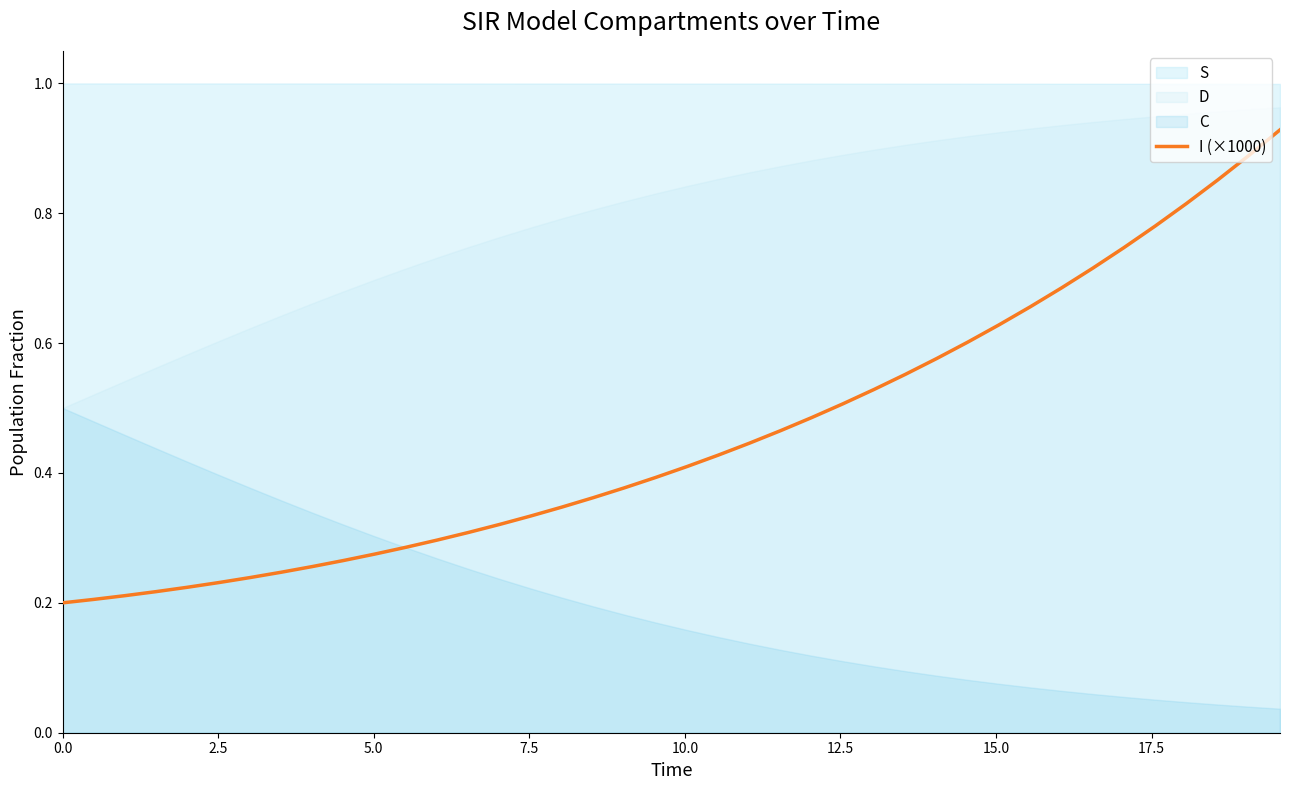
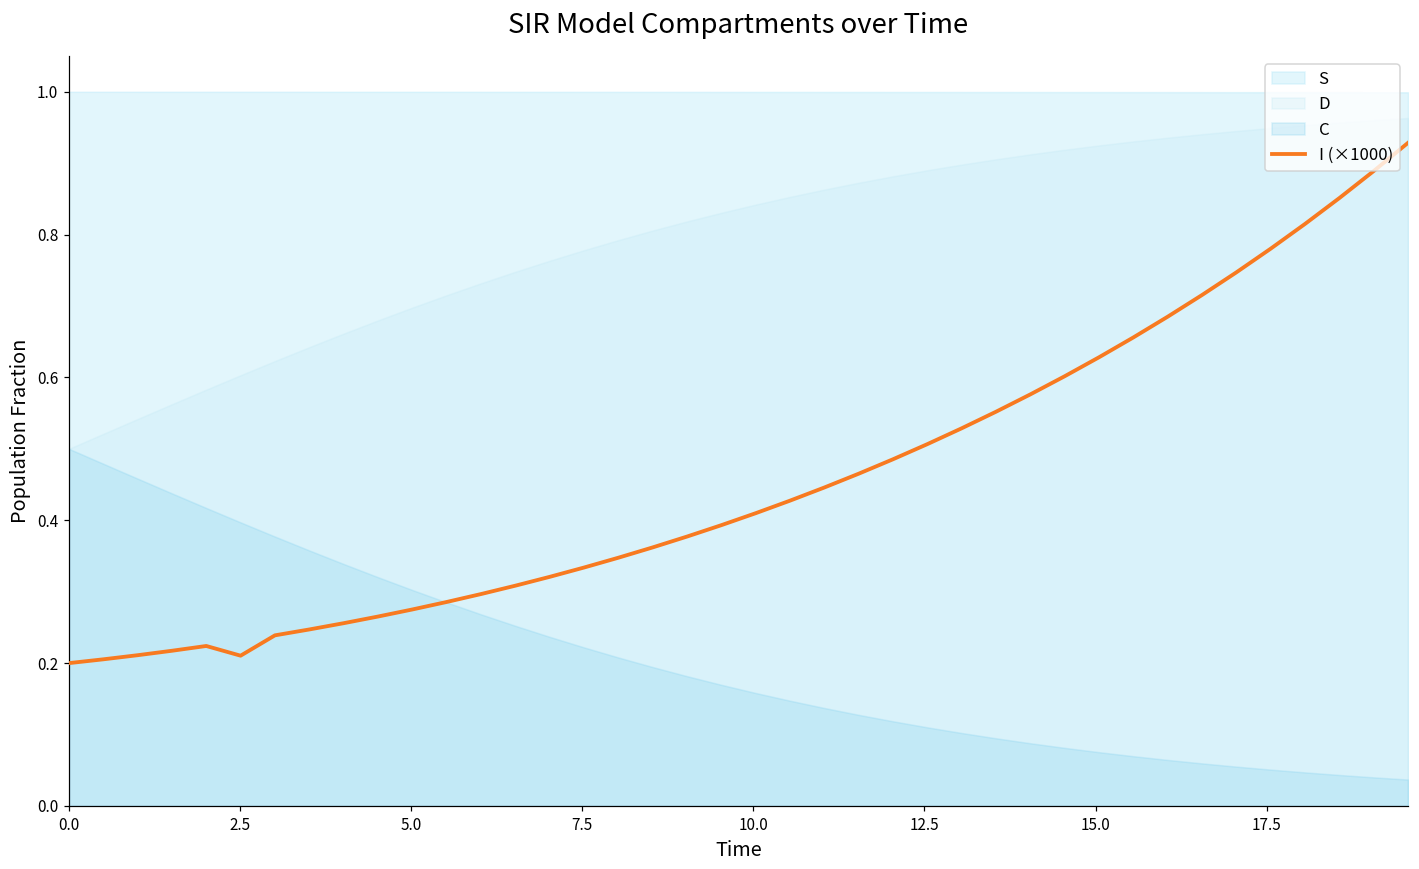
  {
    "I (×1000)": {
      "0.0": 0.20,
-     "2.5": 0.23
+     "2.5": 0.21
    }
  }
